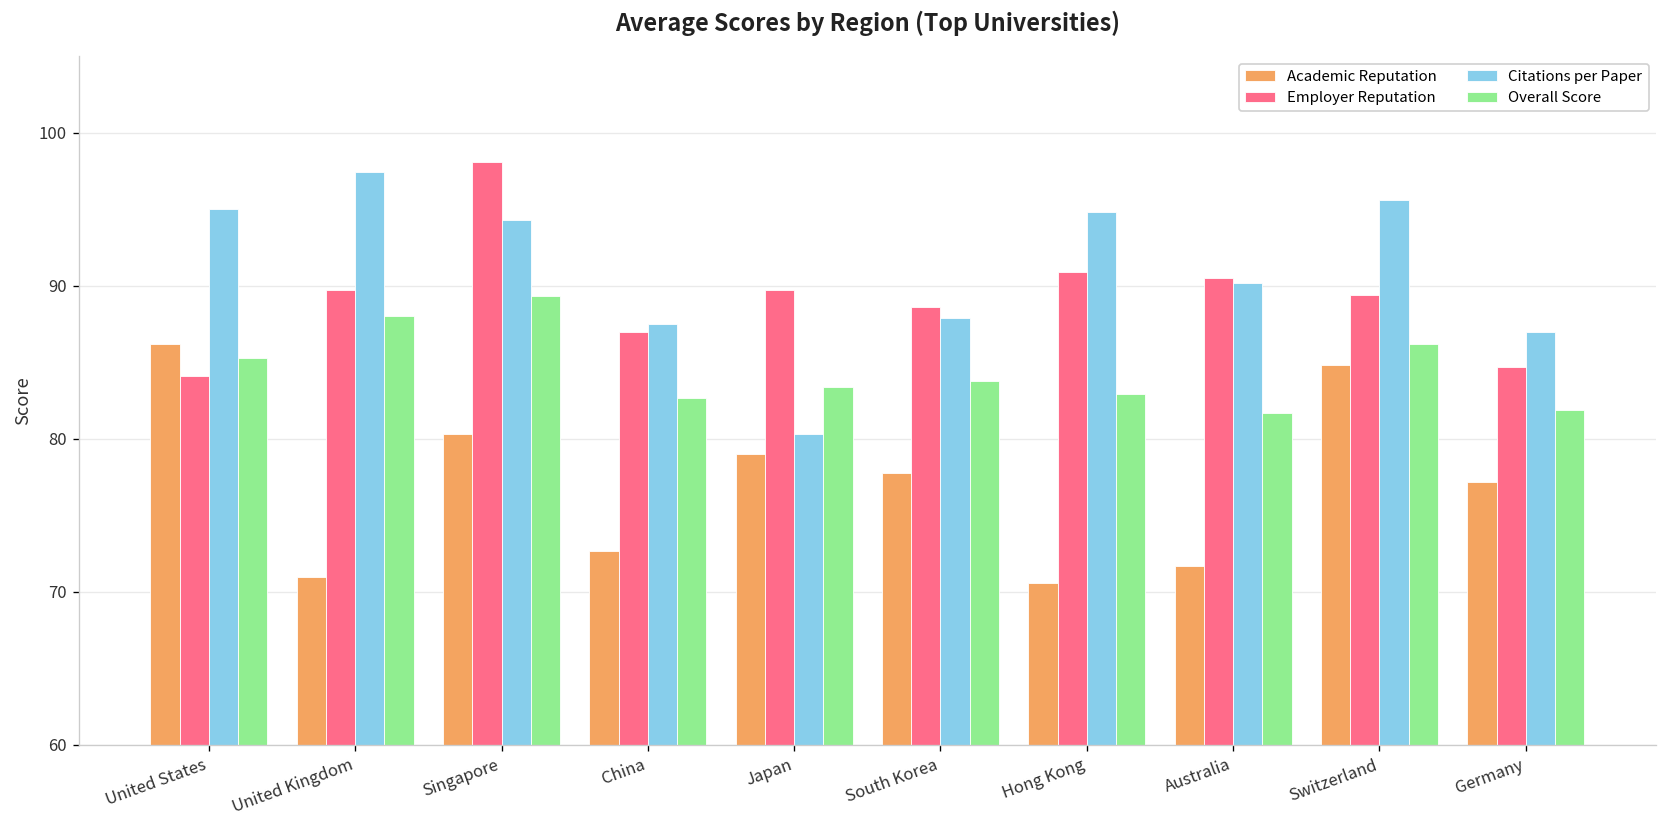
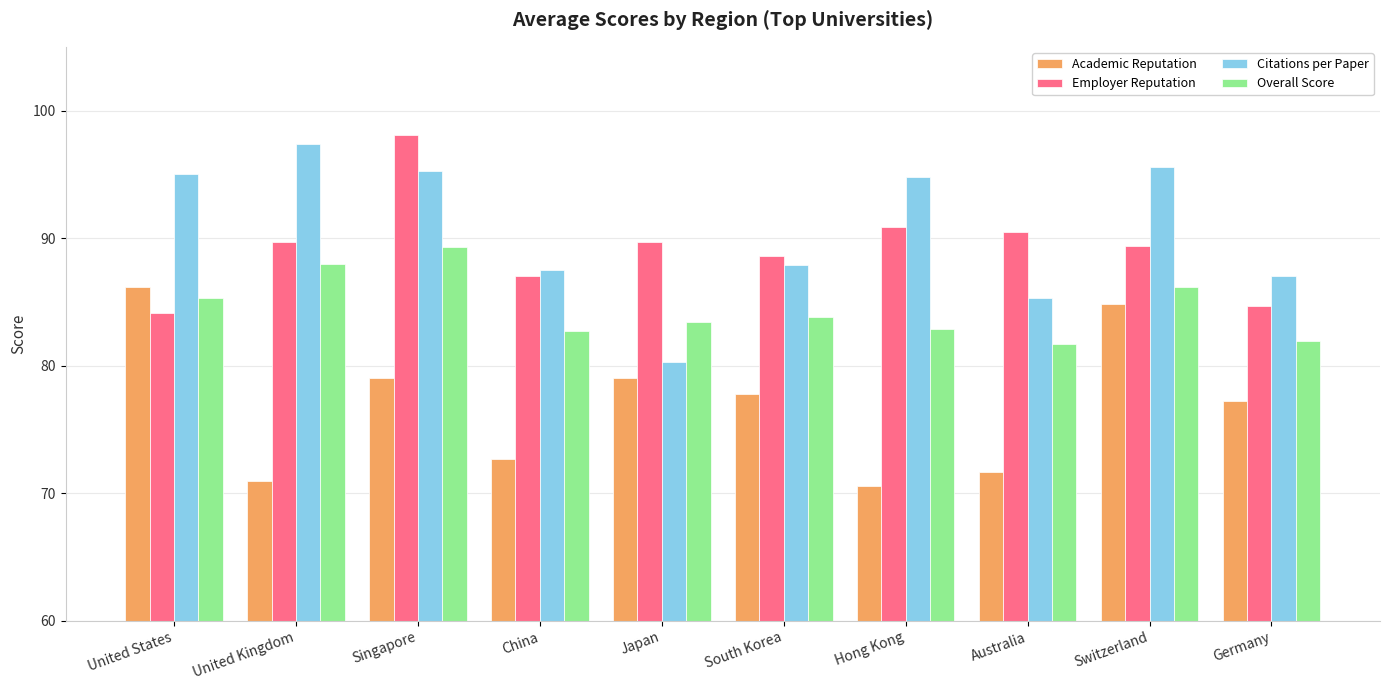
  {
    "Academic Reputation": {
      "United States": 86.2,
      "United Kingdom": 71.0,
-     "Singapore": 80.3,
+     "Singapore": 79.0,
      "China": 72.7,
      "Japan": 79.0,
      "South Korea": 77.8,
      "Hong Kong": 70.6,
      "Australia": 71.7,
      "Switzerland": 84.8,
      "Germany": 77.2
    },
    "Employer Reputation": {
      "United States": 84.1,
      "United Kingdom": 89.7,
      "Singapore": 98.1,
      "China": 87.0,
      "Japan": 89.7,
      "South Korea": 88.6,
      "Hong Kong": 90.9,
      "Australia": 90.5,
      "Switzerland": 89.4,
      "Germany": 84.7
    },
    "Citations per Paper": {
      "United States": 95.0,
      "United Kingdom": 97.4,
-     "Singapore": 94.3,
+     "Singapore": 95.3,
      "China": 87.5,
      "Japan": 80.3,
      "South Korea": 87.9,
      "Hong Kong": 94.8,
-     "Australia": 90.2,
+     "Australia": 85.3,
      "Switzerland": 95.6,
      "Germany": 87.0
    },
    "Overall Score": {
      "United States": 85.3,
      "United Kingdom": 88.0,
      "Singapore": 89.3,
      "China": 82.7,
      "Japan": 83.4,
      "South Korea": 83.8,
      "Hong Kong": 82.9,
      "Australia": 81.7,
      "Switzerland": 86.2,
      "Germany": 81.9
    }
  }
